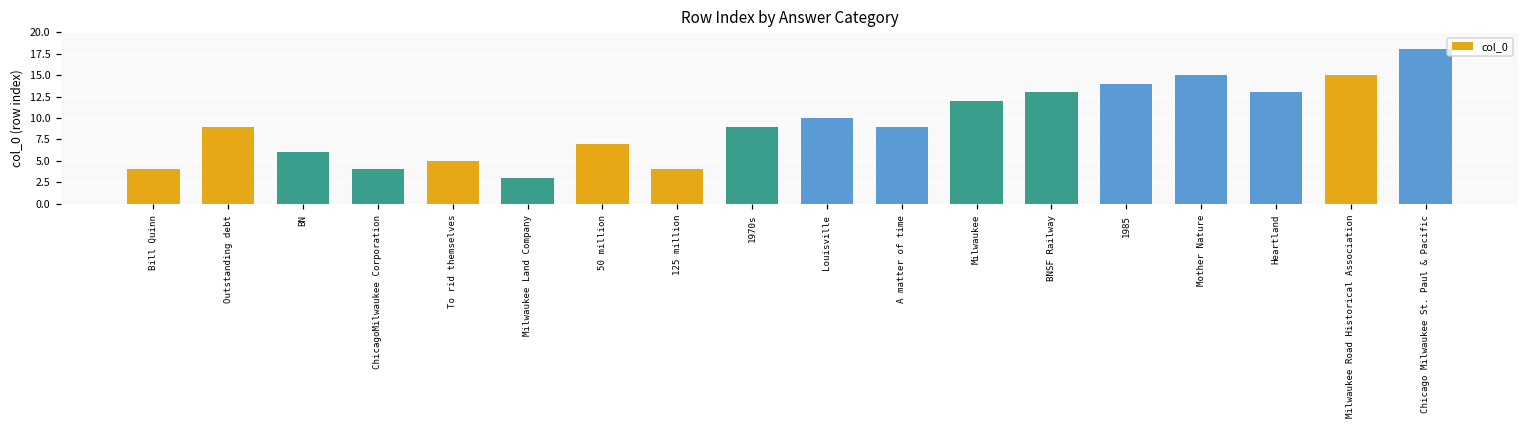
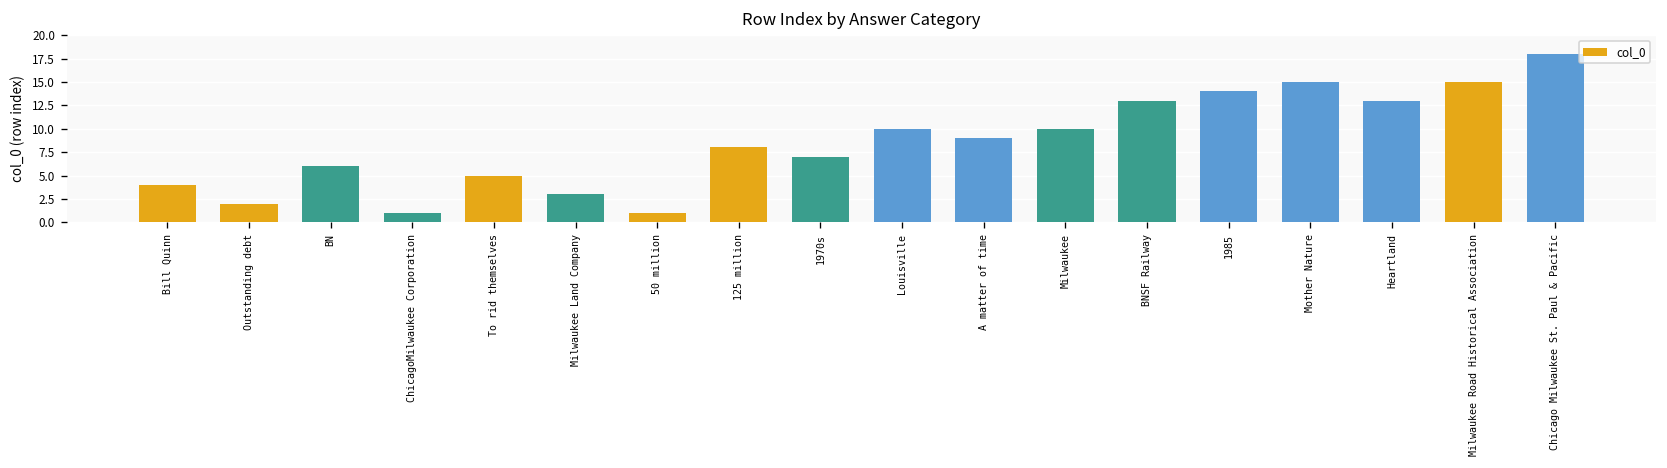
  {
    "Bill Quinn": 4,
-   "Outstanding debt": 9,
+   "Outstanding debt": 2,
    "BN": 6,
-   "ChicagoMilwaukee Corporation": 4,
+   "ChicagoMilwaukee Corporation": 1,
    "To rid themselves": 5,
    "Milwaukee Land Company": 3,
-   "50 million": 7,
-   "125 million": 4,
-   "1970s": 9,
+   "50 million": 1,
+   "125 million": 8,
+   "1970s": 7,
    "Louisville": 10,
    "A matter of time": 9,
-   "Milwaukee": 12,
+   "Milwaukee": 10,
    "BNSF Railway": 13,
    "1985": 14,
    "Mother Nature": 15,
    "Heartland": 13,
    "Milwaukee Road Historical Association": 15,
    "Chicago Milwaukee St. Paul & Pacific": 18
  }
